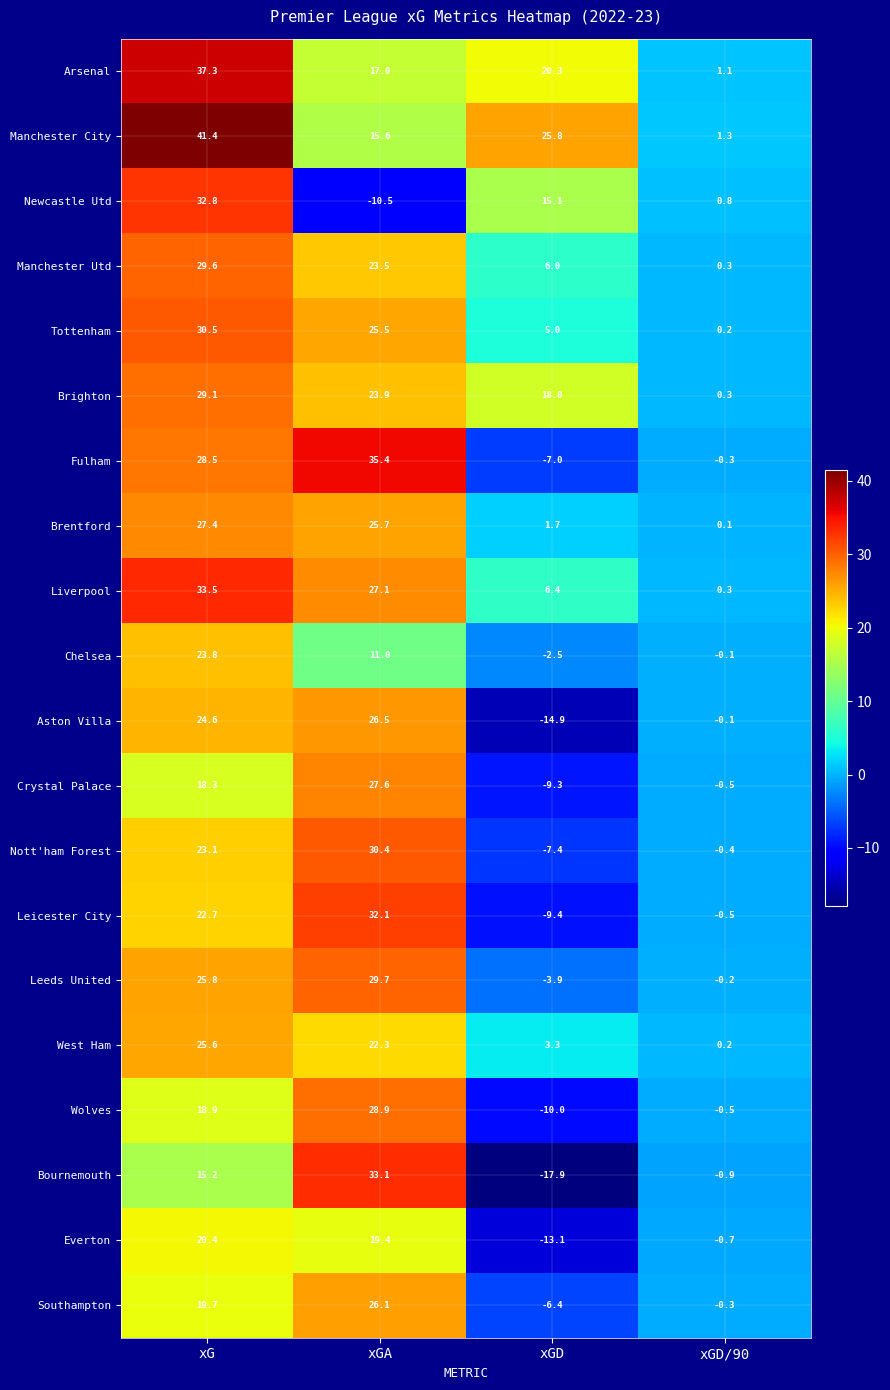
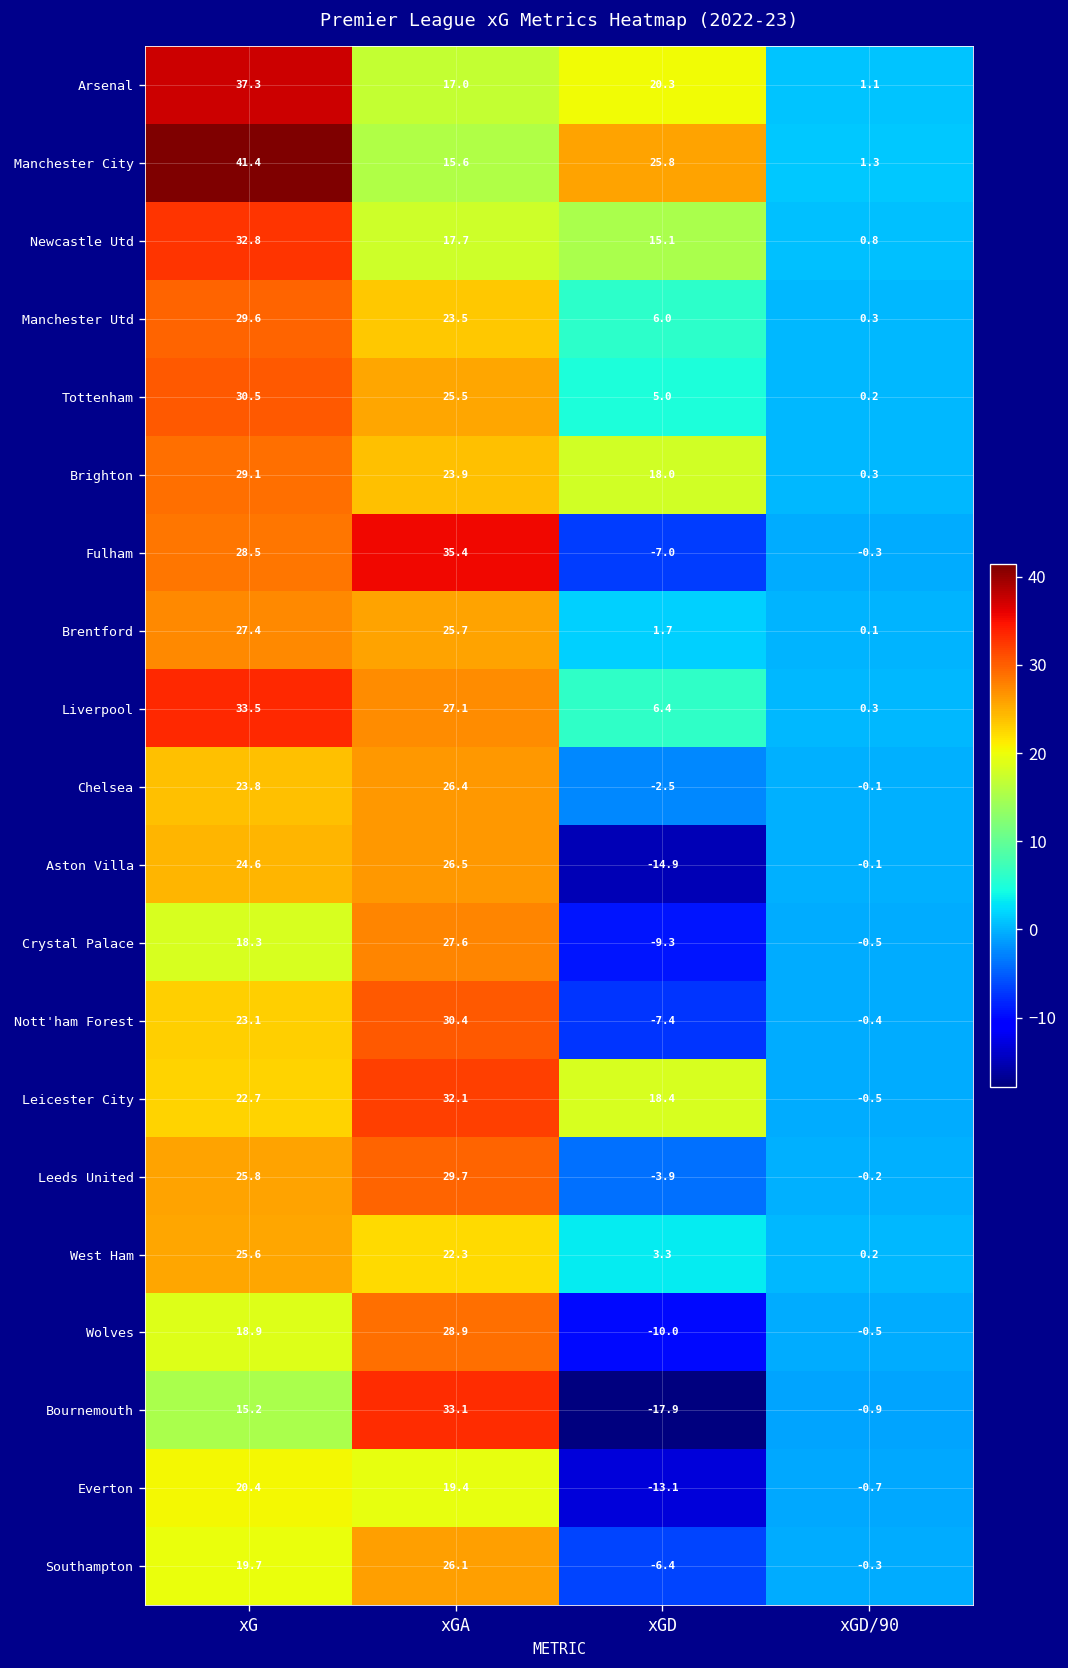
  {
    "Arsenal": {
      "xG": 37.3,
      "xGA": 17.0,
      "xGD": 20.3,
      "xGD/90": 1.1
    },
    "Manchester City": {
      "xG": 41.4,
      "xGA": 15.6,
      "xGD": 25.8,
      "xGD/90": 1.3
    },
    "Newcastle Utd": {
      "xG": 32.8,
-     "xGA": -10.5,
+     "xGA": 17.7,
      "xGD": 15.1,
      "xGD/90": 0.8
    },
    "Manchester Utd": {
      "xG": 29.6,
      "xGA": 23.5,
      "xGD": 6.0,
      "xGD/90": 0.3
    },
    "Tottenham": {
      "xG": 30.5,
      "xGA": 25.5,
      "xGD": 5.0,
      "xGD/90": 0.2
    },
    "Brighton": {
      "xG": 29.1,
      "xGA": 23.9,
      "xGD": 18.0,
      "xGD/90": 0.3
    },
    "Fulham": {
      "xG": 28.5,
      "xGA": 35.4,
      "xGD": -7.0,
      "xGD/90": -0.3
    },
    "Brentford": {
      "xG": 27.4,
      "xGA": 25.7,
      "xGD": 1.7,
      "xGD/90": 0.1
    },
    "Liverpool": {
      "xG": 33.5,
      "xGA": 27.1,
      "xGD": 6.4,
      "xGD/90": 0.3
    },
    "Chelsea": {
      "xG": 23.8,
-     "xGA": 11.0,
+     "xGA": 26.4,
      "xGD": -2.5,
      "xGD/90": -0.1
    },
    "Aston Villa": {
      "xG": 24.6,
      "xGA": 26.5,
      "xGD": -14.9,
      "xGD/90": -0.1
    },
    "Crystal Palace": {
      "xG": 18.3,
      "xGA": 27.6,
      "xGD": -9.3,
      "xGD/90": -0.5
    },
    "Nott'ham Forest": {
      "xG": 23.1,
      "xGA": 30.4,
      "xGD": -7.4,
      "xGD/90": -0.4
    },
    "Leicester City": {
      "xG": 22.7,
      "xGA": 32.1,
-     "xGD": -9.4,
+     "xGD": 18.4,
      "xGD/90": -0.5
    },
    "Leeds United": {
      "xG": 25.8,
      "xGA": 29.7,
      "xGD": -3.9,
      "xGD/90": -0.2
    },
    "West Ham": {
      "xG": 25.6,
      "xGA": 22.3,
      "xGD": 3.3,
      "xGD/90": 0.2
    },
    "Wolves": {
      "xG": 18.9,
      "xGA": 28.9,
      "xGD": -10.0,
      "xGD/90": -0.5
    },
    "Bournemouth": {
      "xG": 15.2,
      "xGA": 33.1,
      "xGD": -17.9,
      "xGD/90": -0.9
    },
    "Everton": {
      "xG": 20.4,
      "xGA": 19.4,
      "xGD": -13.1,
      "xGD/90": -0.7
    },
    "Southampton": {
      "xG": 19.7,
      "xGA": 26.1,
      "xGD": -6.4,
      "xGD/90": -0.3
    }
  }
